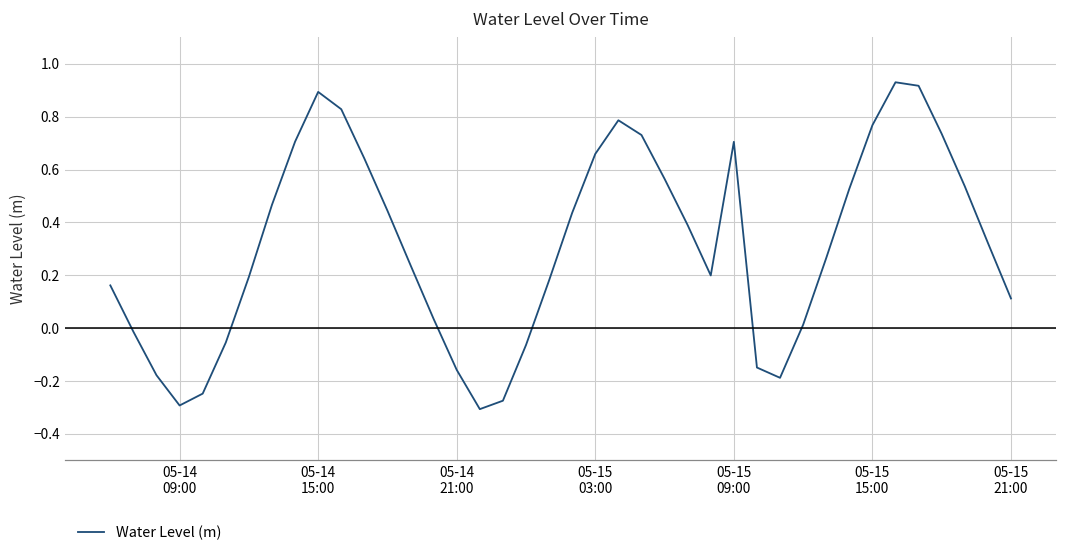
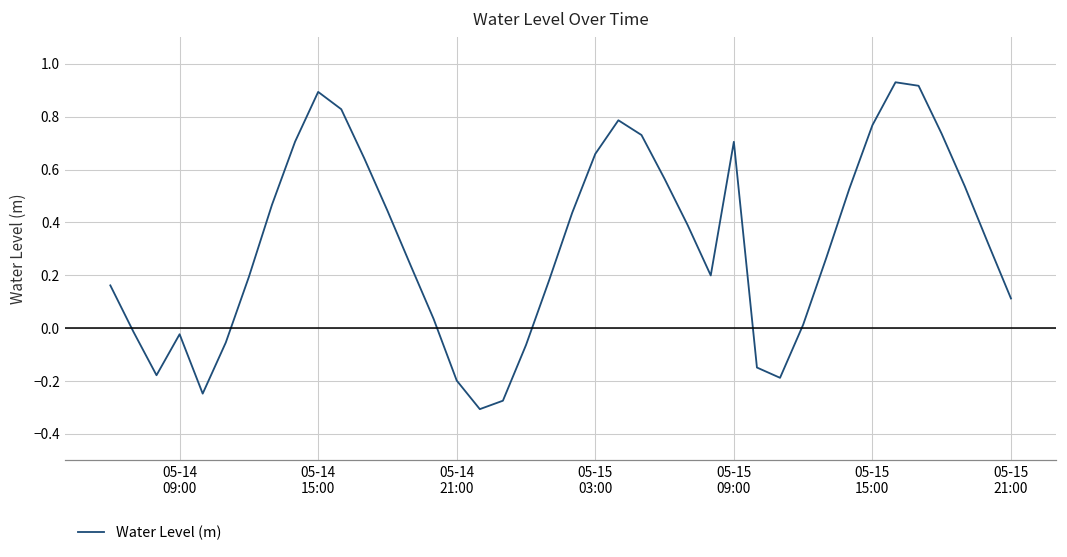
  {
-   "05-14 09:00": -0.29,
+   "05-14 09:00": -0.02,
    "05-14 15:00": 0.89,
-   "05-14 21:00": -0.16,
+   "05-14 21:00": -0.20,
    "05-15 03:00": 0.66,
    "05-15 09:00": 0.70,
    "05-15 15:00": 0.77,
    "05-15 21:00": 0.11
  }
